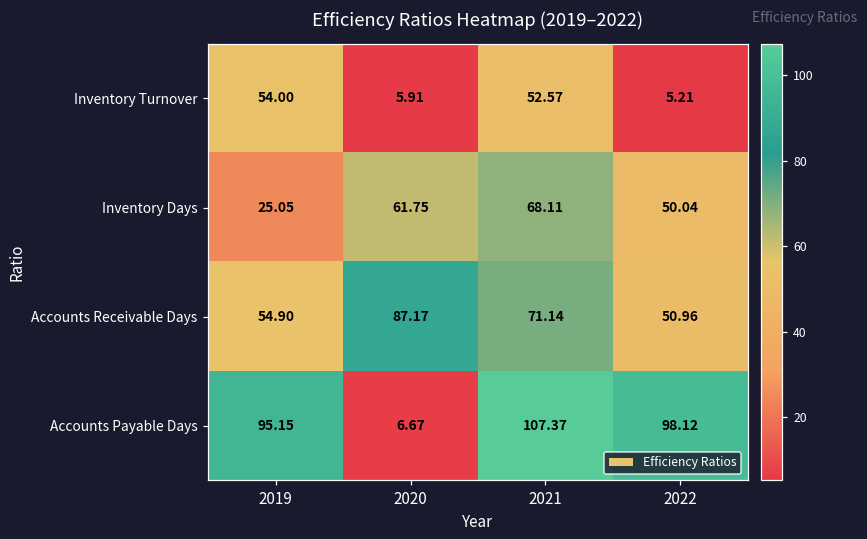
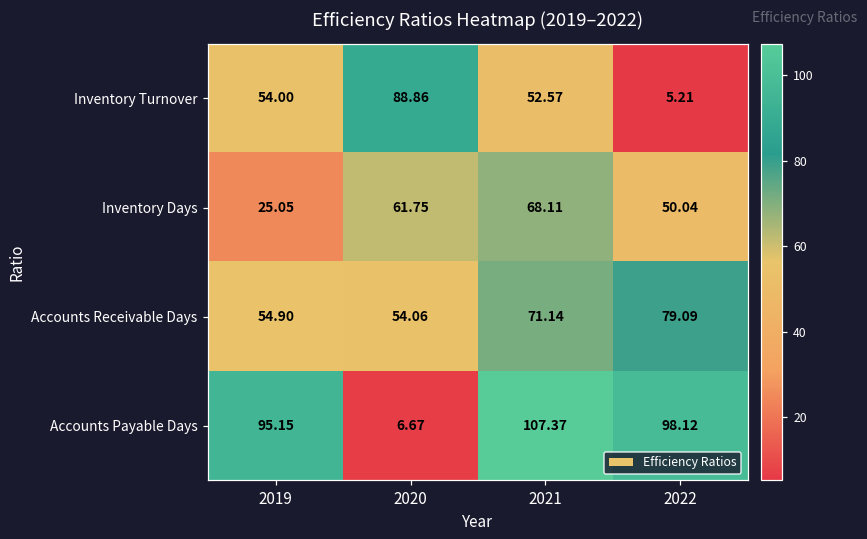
  {
    "Inventory Turnover": {
      "2019": 54.00,
-     "2020": 5.91,
+     "2020": 88.86,
      "2021": 52.57,
      "2022": 5.21
    },
    "Inventory Days": {
      "2019": 25.05,
      "2020": 61.75,
      "2021": 68.11,
      "2022": 50.04
    },
    "Accounts Receivable Days": {
      "2019": 54.90,
-     "2020": 87.17,
+     "2020": 54.06,
      "2021": 71.14,
-     "2022": 50.96
+     "2022": 79.09
    },
    "Accounts Payable Days": {
      "2019": 95.15,
      "2020": 6.67,
      "2021": 107.37,
      "2022": 98.12
    }
  }
